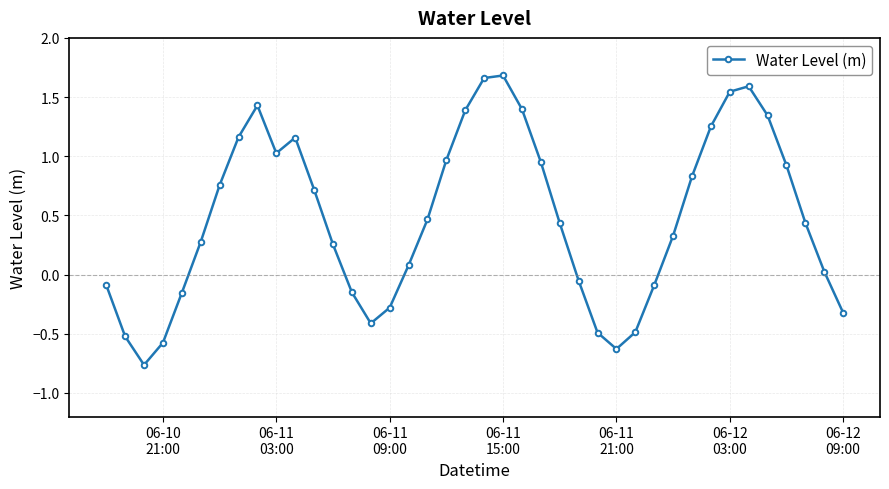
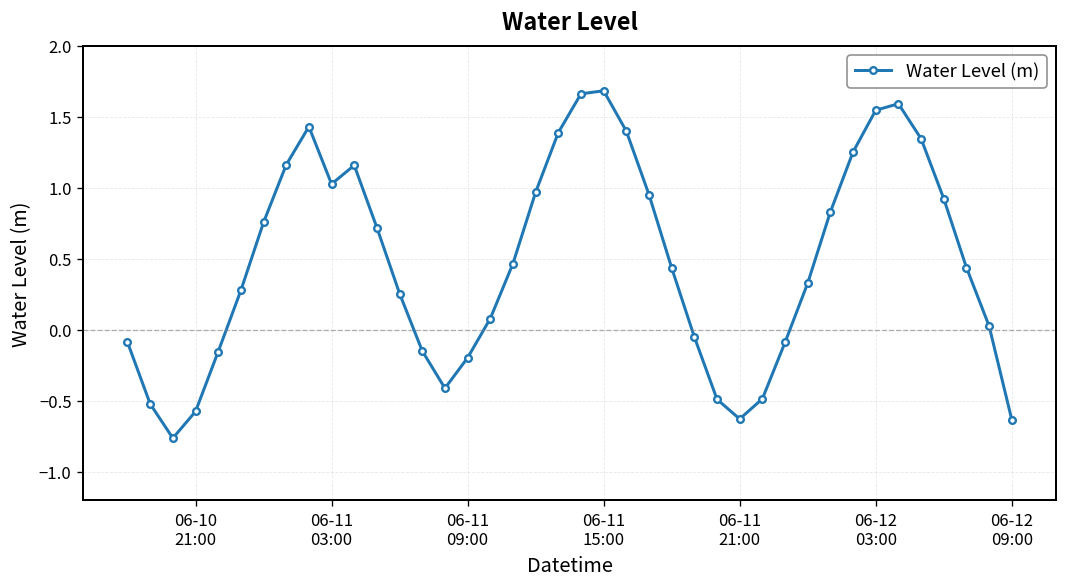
  {
    "06-10 21:00": -0.58,
    "06-11 03:00": 1.03,
-   "06-11 09:00": -0.28,
+   "06-11 09:00": -0.20,
    "06-11 15:00": 1.68,
    "06-11 21:00": -0.63,
    "06-12 03:00": 1.55,
-   "06-12 09:00": -0.32
+   "06-12 09:00": -0.63
  }
